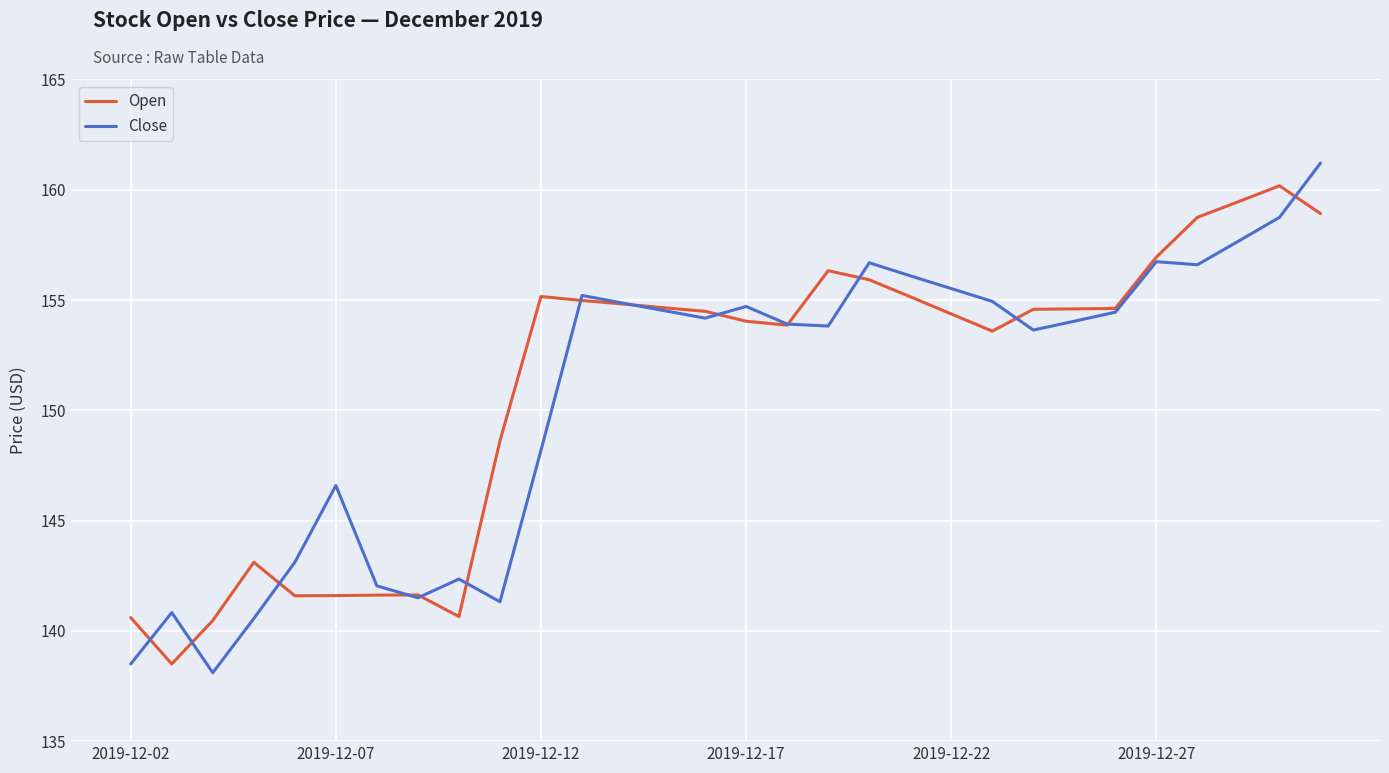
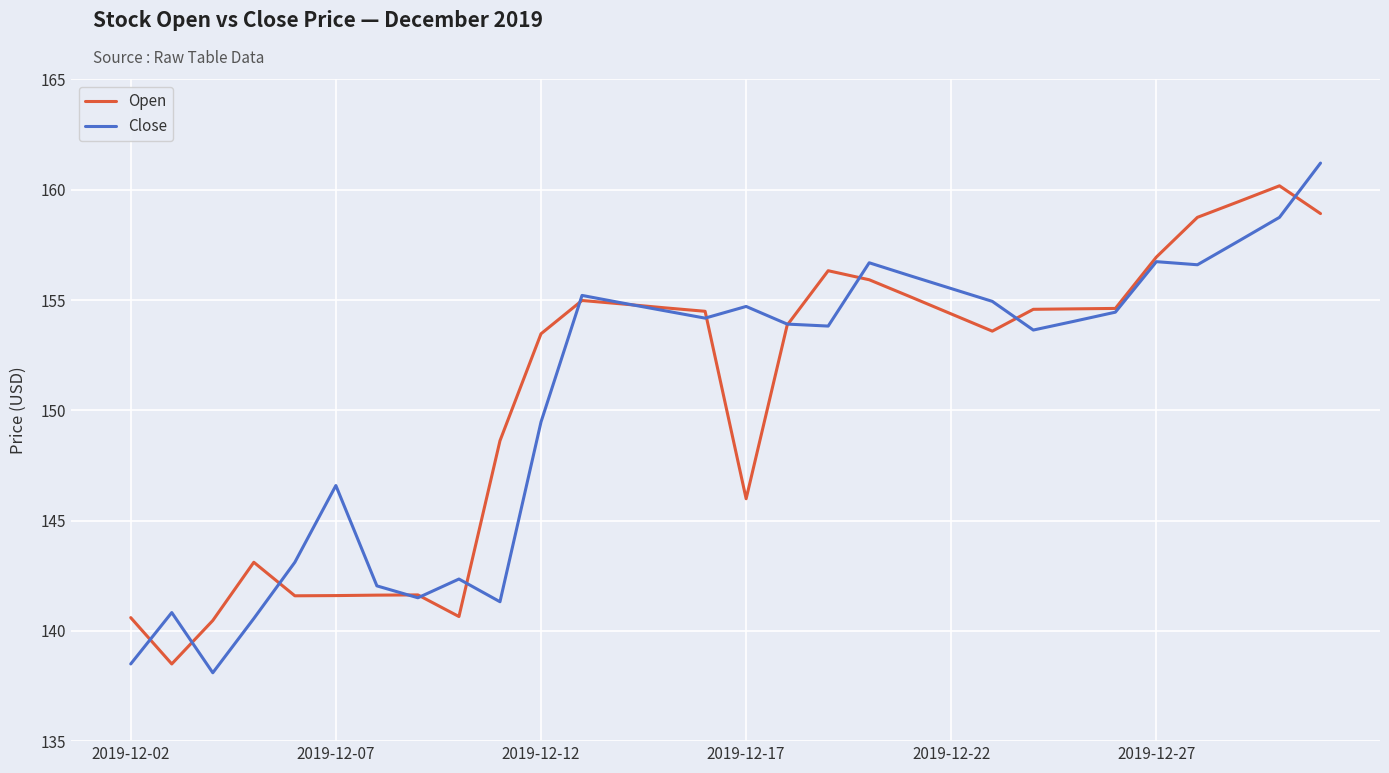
  {
    "Open": {
      "2019-12-02": 140.6,
      "2019-12-07": 141.6,
-     "2019-12-12": 155.2,
-     "2019-12-17": 154.0,
+     "2019-12-12": 153.5,
+     "2019-12-17": 146.0,
      "2019-12-22": 154.4,
      "2019-12-27": 157.0
    },
    "Close": {
      "2019-12-02": 138.5,
      "2019-12-07": 146.6,
-     "2019-12-12": 148.2,
+     "2019-12-12": 149.5,
      "2019-12-17": 154.7,
      "2019-12-22": 155.5,
      "2019-12-27": 156.7
    }
  }
